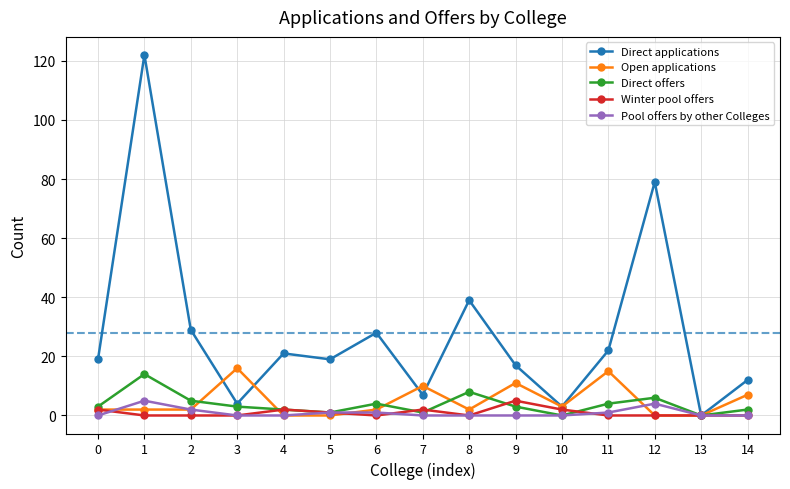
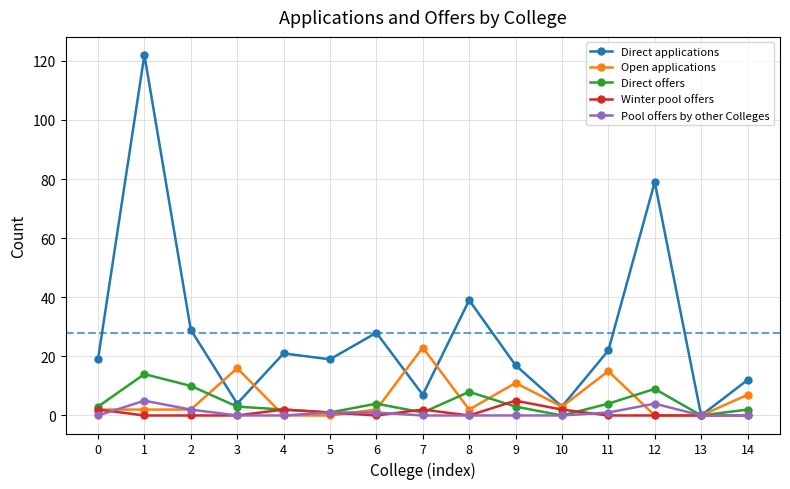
  {
    "Direct applications": {
      "0": 19,
      "1": 122,
      "2": 29,
      "3": 4,
      "4": 21,
      "5": 19,
      "6": 28,
      "7": 7,
      "8": 39,
      "9": 17,
      "11": 22,
      "12": 79,
      "14": 12
    },
    "Open applications": {
      "1": 2,
      "3": 16,
      "5": 0,
      "6": 2,
-     "7": 10,
+     "7": 23,
      "8": 2,
      "9": 11,
      "11": 15,
      "14": 7
    },
    "Direct offers": {
      "0": 3,
      "1": 14,
-     "2": 5,
+     "2": 10,
      "3": 3,
      "6": 4,
      "7": 1,
      "8": 8,
      "9": 3,
      "11": 4,
-     "12": 6,
+     "12": 9,
      "14": 2
    },
    "Winter pool offers": {
      "1": 0,
      "2": 0,
      "6": 0,
      "7": 2,
      "9": 5,
      "10": 2,
      "11": 0
    },
    "Pool offers by other Colleges": {
      "0": 0,
      "1": 5,
      "6": 1,
      "7": 0,
      "9": 0,
      "11": 1,
      "12": 4
    }
  }
